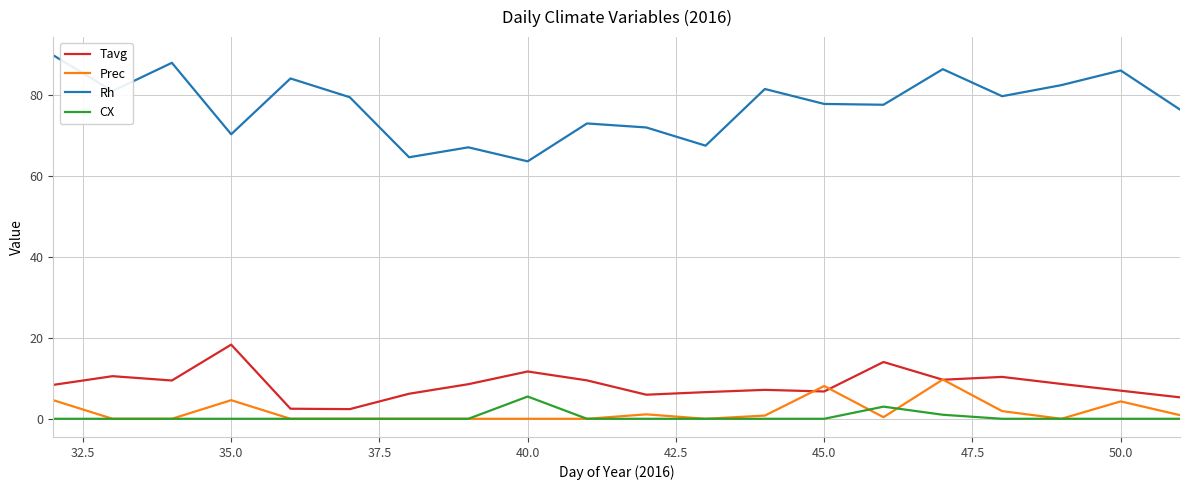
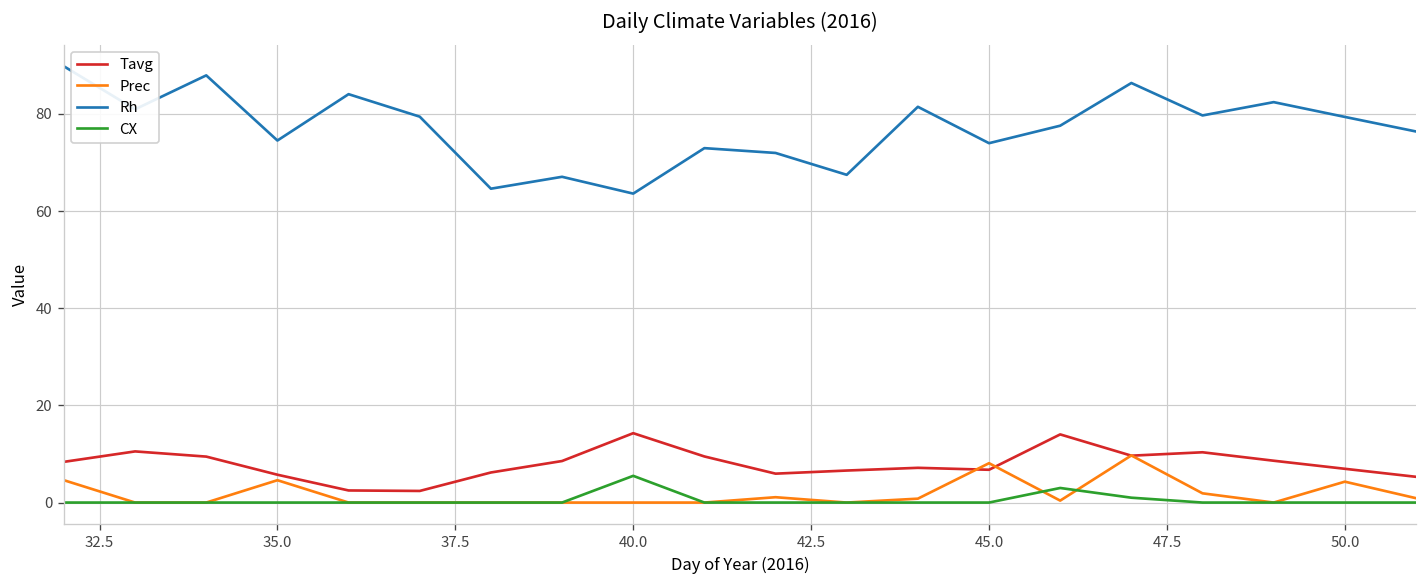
  {
    "Tavg": {
-     "35.0": 18,
-     "40.0": 12,
+     "35.0": 6,
+     "40.0": 14,
      "45.0": 7,
      "50.0": 7
    },
    "Prec": {
      "35.0": 5,
      "40.0": 0,
      "45.0": 8,
      "50.0": 4
    },
    "Rh": {
-     "35.0": 70,
+     "35.0": 75,
      "40.0": 64,
-     "45.0": 78,
-     "50.0": 86
+     "45.0": 74,
+     "50.0": 79
    },
    "CX": {
      "35.0": 0,
      "40.0": 6,
      "45.0": 0,
      "50.0": 0
    }
  }
